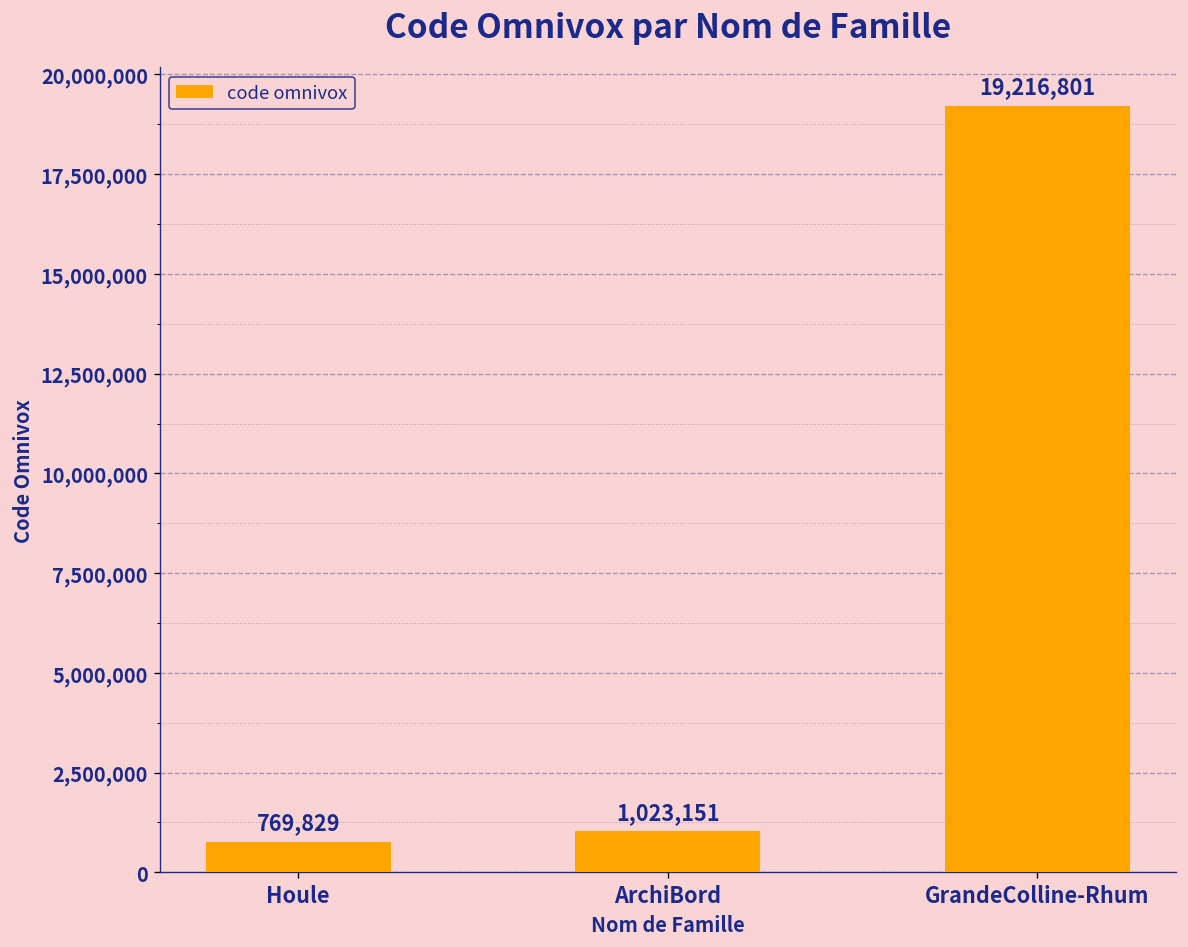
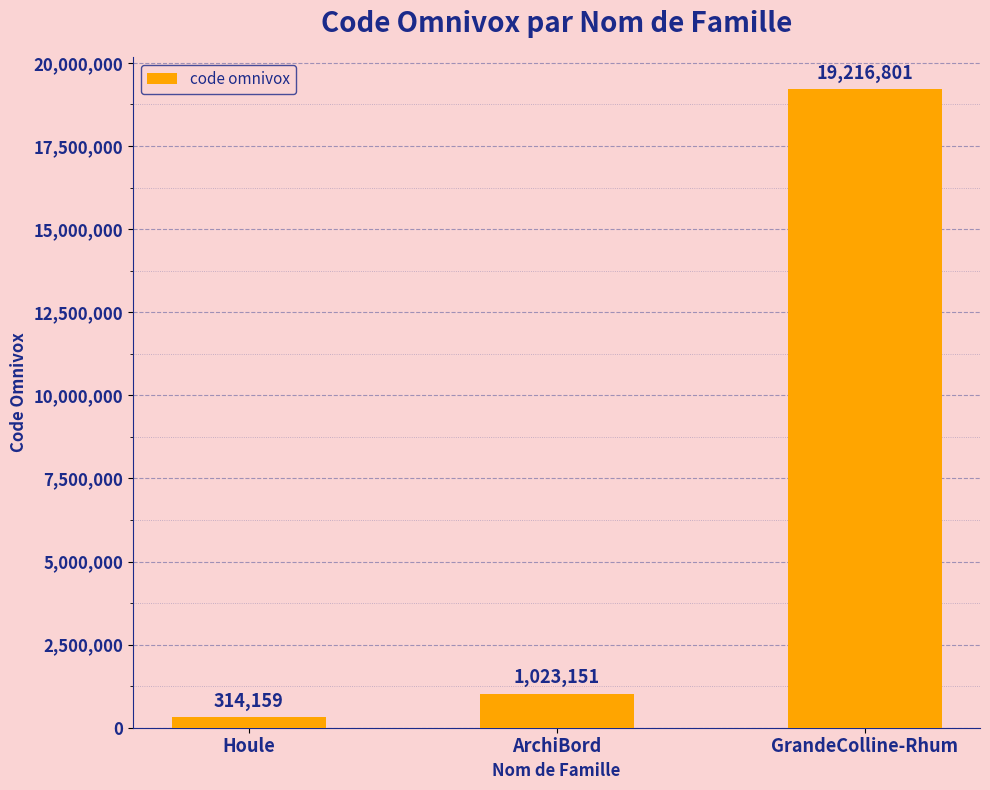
  {
-   "Houle": "769,829",
+   "Houle": "314,159",
    "ArchiBord": "1,023,151",
    "GrandeColline-Rhum": "19,216,801"
  }
